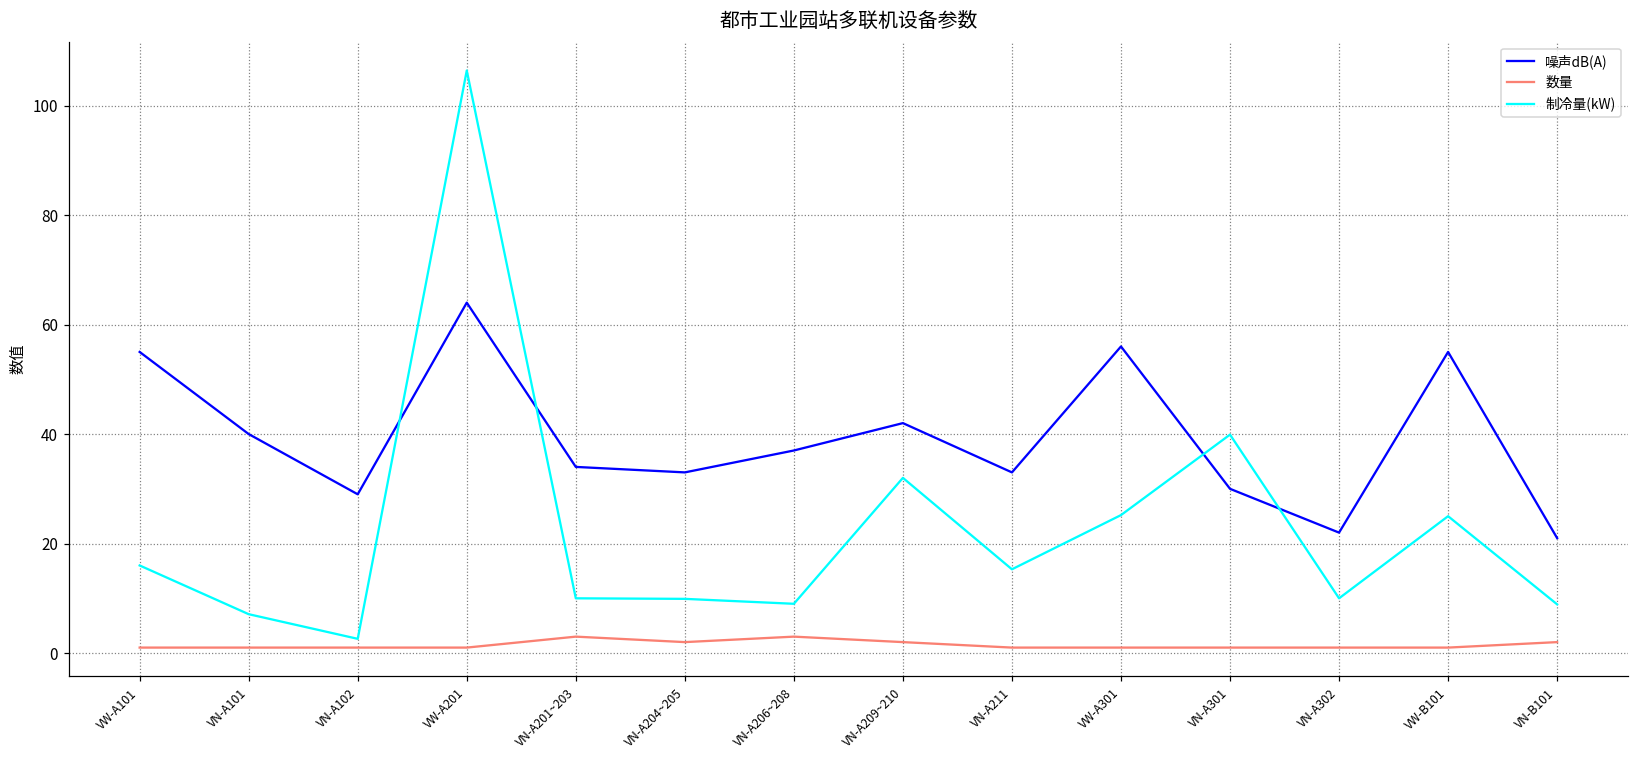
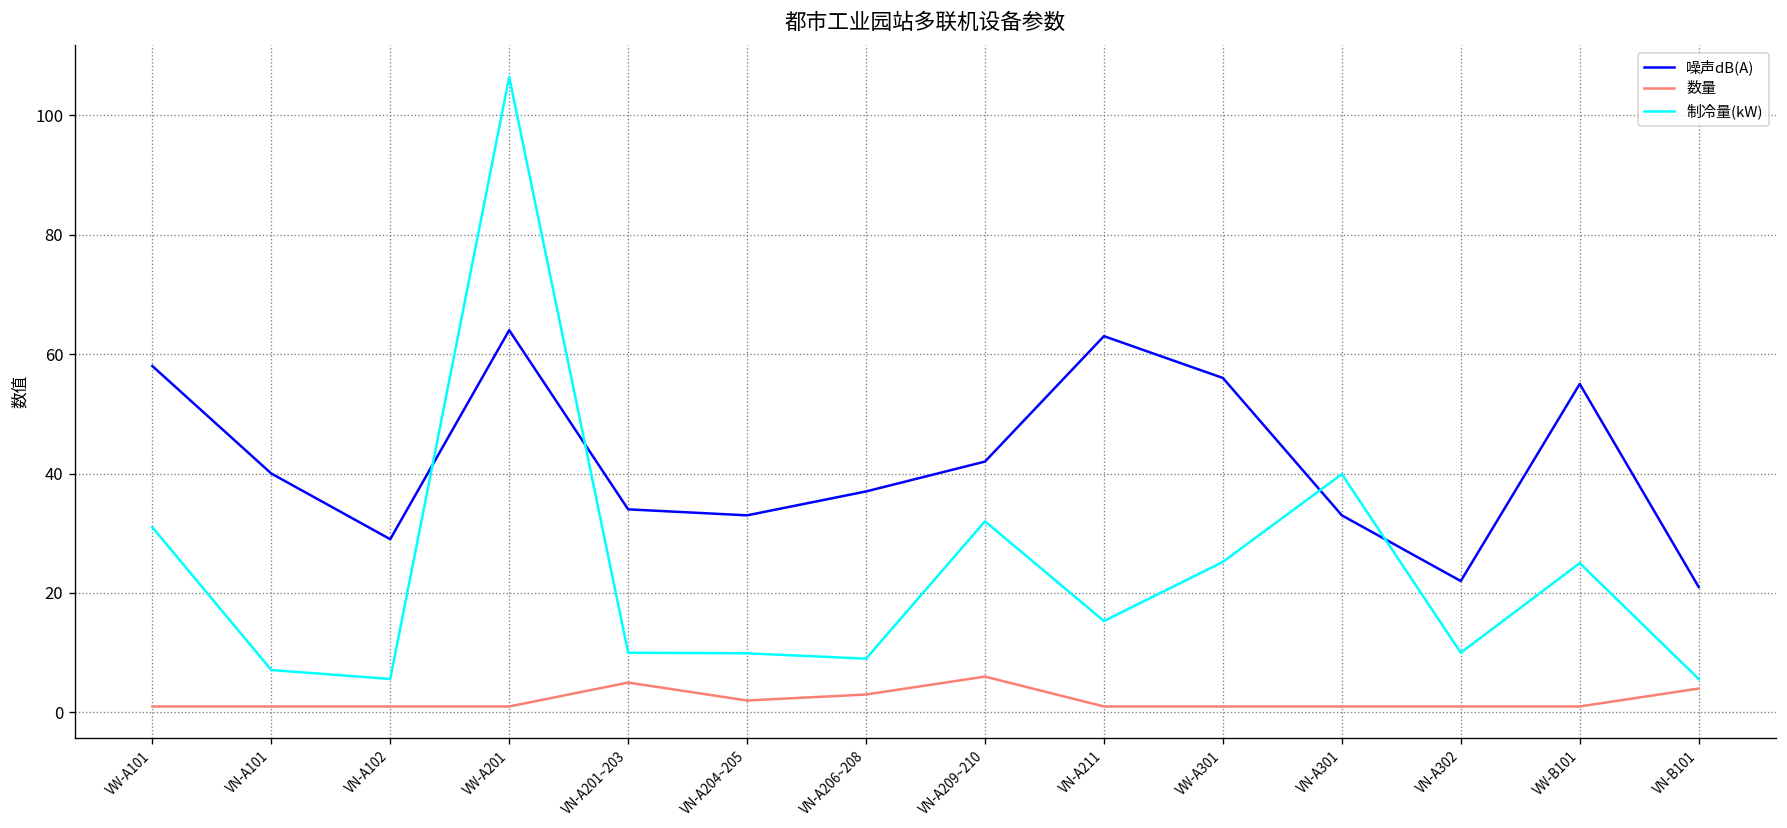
  {
    "噪声dB(A)": {
-     "VW-A101": 55,
+     "VW-A101": 58,
      "VN-A101": 40,
      "VN-A102": 29,
      "VW-A201": 64,
      "VN-A201~203": 34,
      "VN-A204~205": 33,
      "VN-A206~208": 37,
      "VN-A209~210": 42,
-     "VN-A211": 33,
+     "VN-A211": 63,
      "VW-A301": 56,
-     "VN-A301": 30,
+     "VN-A301": 33,
      "VN-A302": 22,
      "VW-B101": 55,
      "VN-B101": 21
    },
    "数量": {
      "VW-A101": 1,
      "VN-A101": 1,
      "VN-A102": 1,
      "VW-A201": 1,
-     "VN-A201~203": 3,
+     "VN-A201~203": 5,
      "VN-A204~205": 2,
      "VN-A206~208": 3,
-     "VN-A209~210": 2,
+     "VN-A209~210": 6,
      "VN-A211": 1,
      "VW-A301": 1,
      "VN-A301": 1,
      "VN-A302": 1,
      "VW-B101": 1,
-     "VN-B101": 2
+     "VN-B101": 4
    },
    "制冷量(kW)": {
-     "VW-A101": 16,
+     "VW-A101": 31,
      "VN-A101": 7,
-     "VN-A102": 3,
+     "VN-A102": 6,
      "VW-A201": 106,
      "VN-A201~203": 10,
      "VN-A204~205": 10,
      "VN-A206~208": 9,
      "VN-A209~210": 32,
      "VN-A211": 15,
      "VW-A301": 25,
      "VN-A301": 40,
      "VN-A302": 10,
      "VW-B101": 25,
-     "VN-B101": 9
+     "VN-B101": 6
    }
  }
